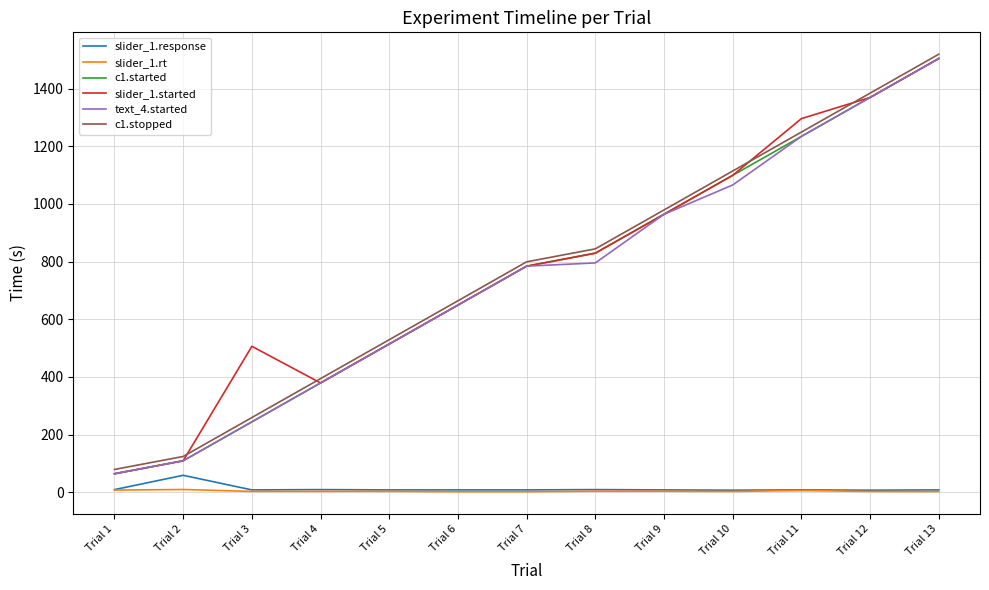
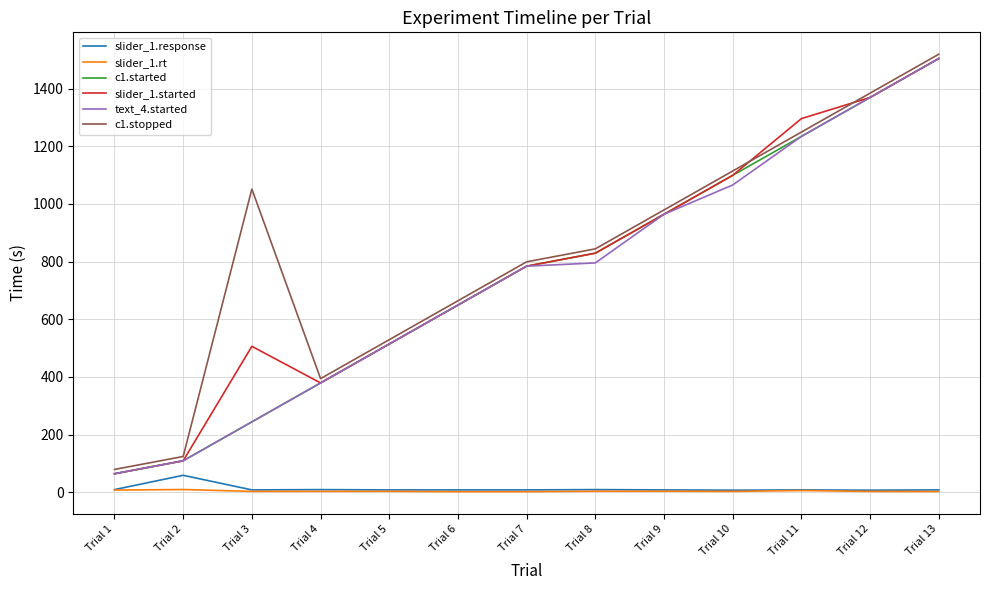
  {
    "slider_1.response": {
      "Trial 2": 60
    },
    "slider_1.rt": {
      "Trial 2": 10
    },
    "slider_1.started": {
      "Trial 3": 510,
      "Trial 11": 1300
    },
    "text_4.started": {
      "Trial 8": 800,
      "Trial 10": 1070
    },
    "c1.stopped": {
      "Trial 1": 80,
      "Trial 2": 120,
-     "Trial 3": 260,
+     "Trial 3": 1050,
      "Trial 4": 390,
      "Trial 5": 530,
      "Trial 6": 660,
      "Trial 7": 800,
      "Trial 8": 840,
      "Trial 9": 980,
      "Trial 10": 1110,
      "Trial 11": 1250,
      "Trial 12": 1380,
      "Trial 13": 1520
    }
  }
